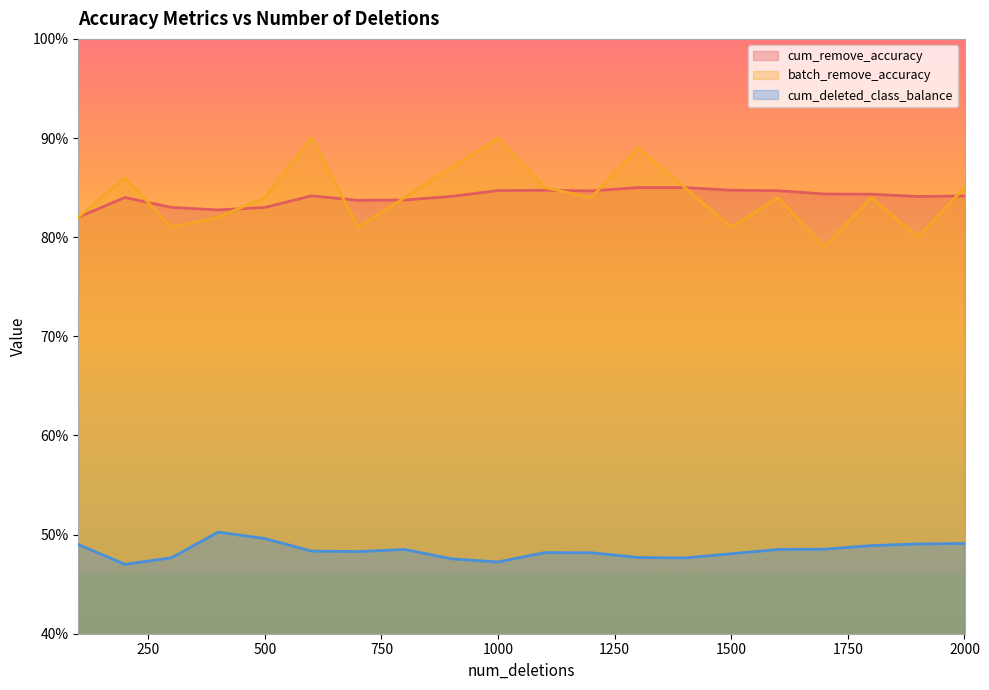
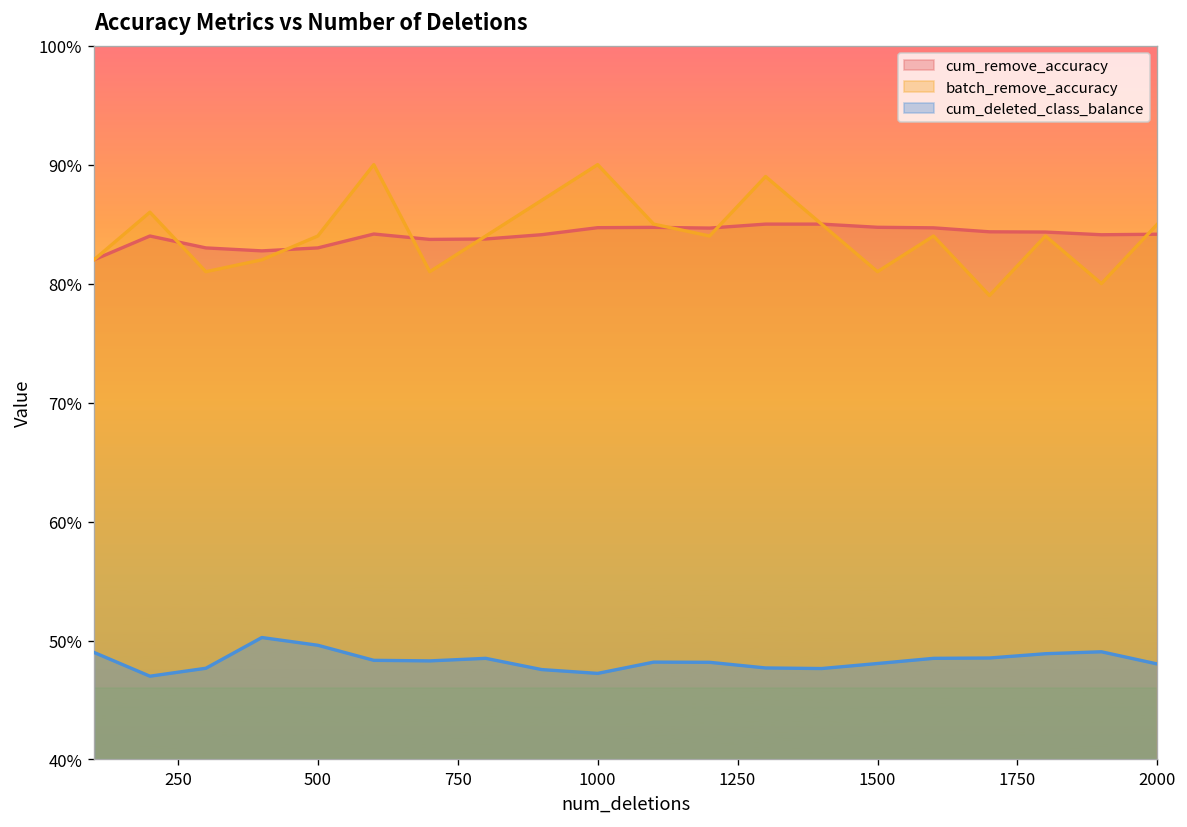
  {
    "cum_deleted_class_balance": {
      "500": "50%",
      "1000": "47%",
      "1500": "48%",
-     "2000": "49%"
+     "2000": "48%"
    }
  }
